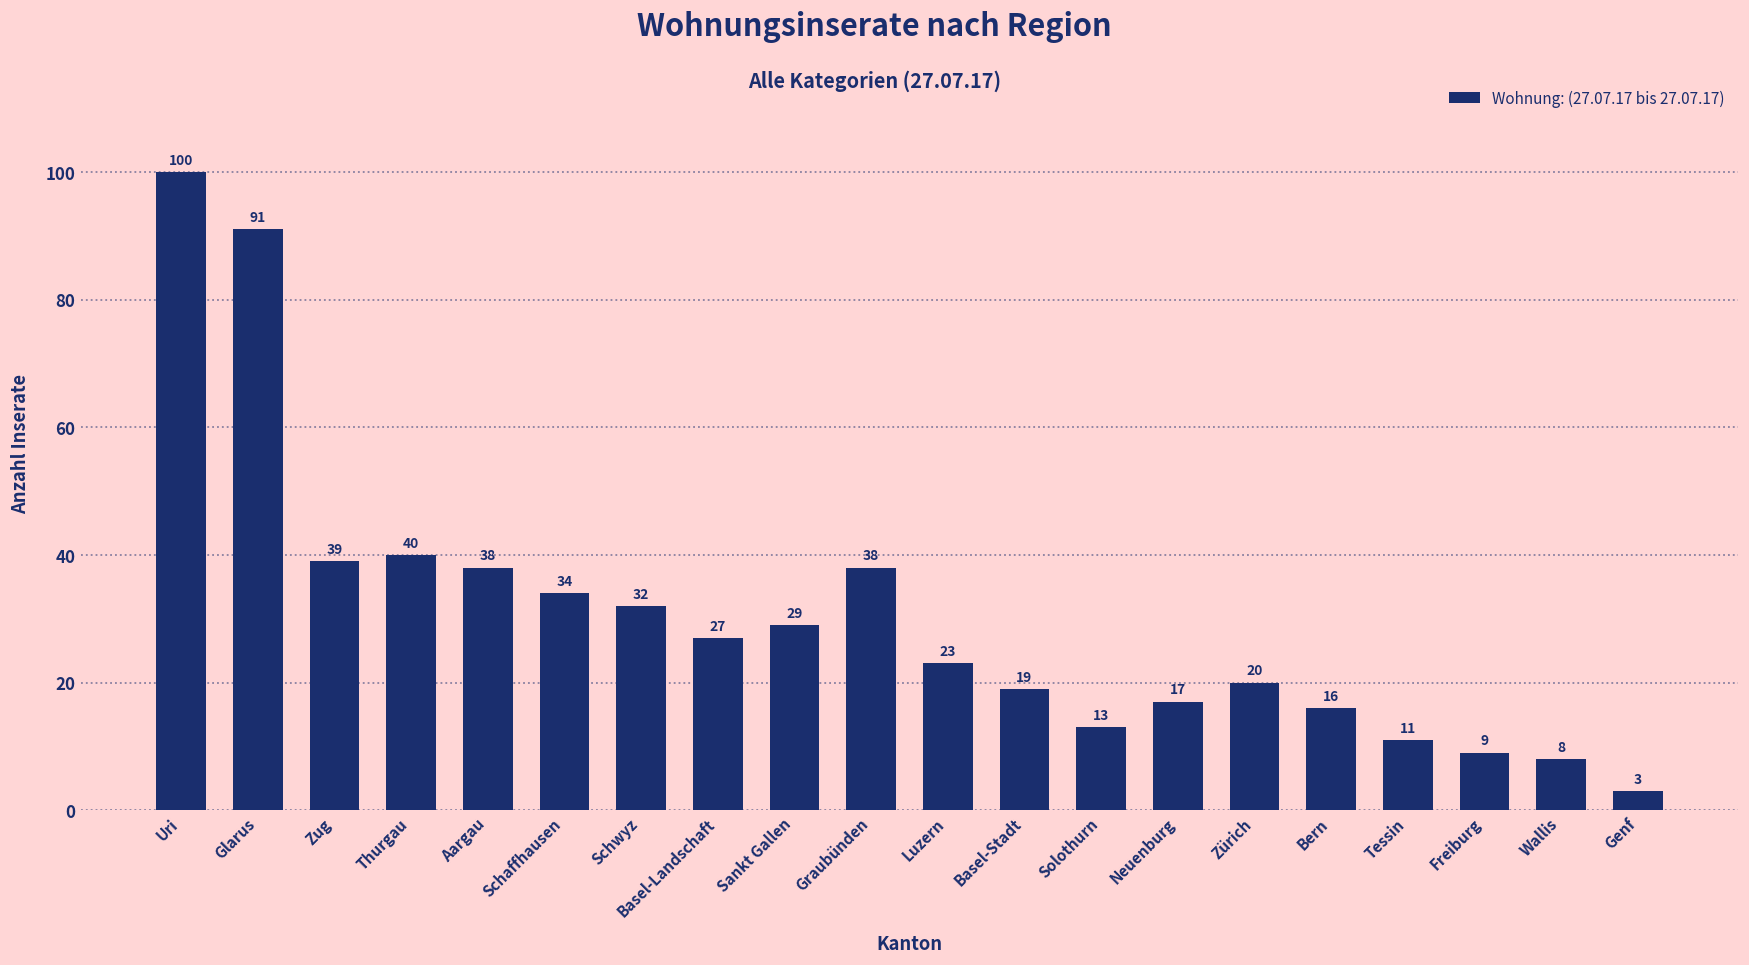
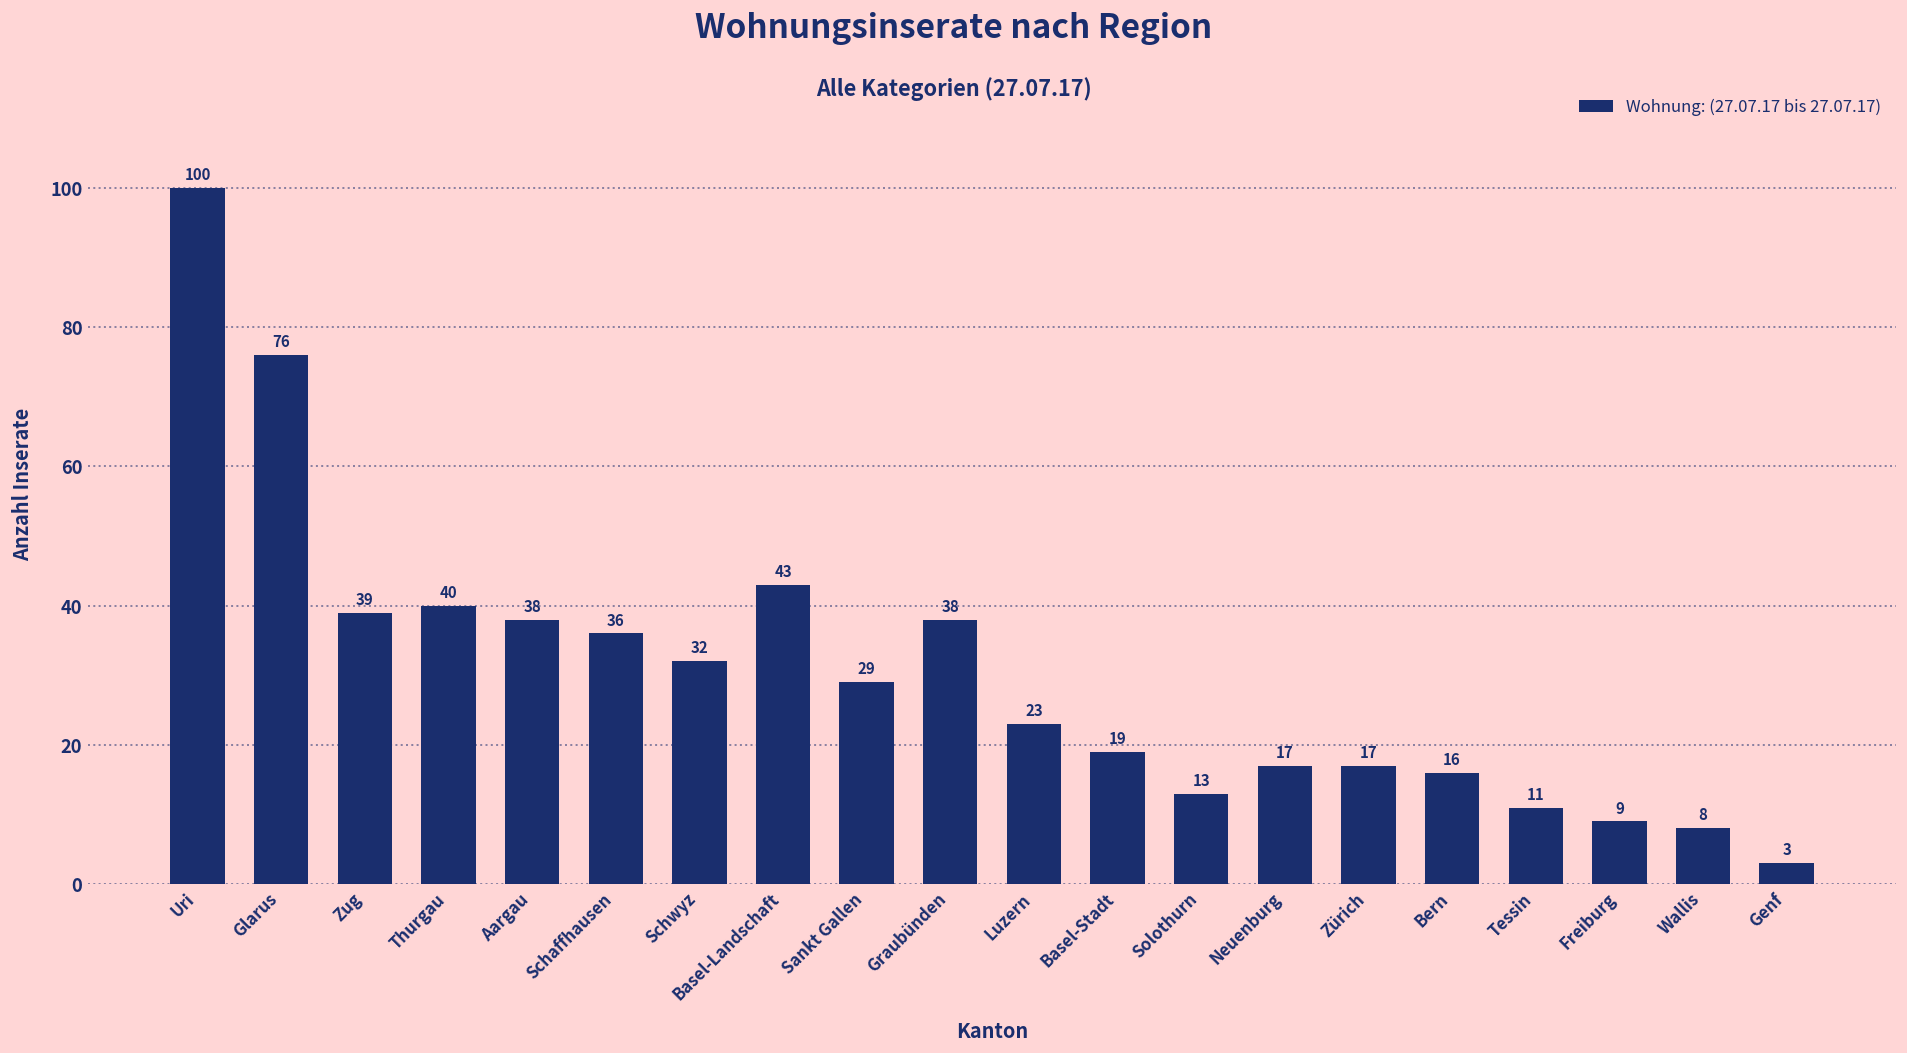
  {
    "Uri": 100,
-   "Glarus": 91,
+   "Glarus": 76,
    "Zug": 39,
    "Thurgau": 40,
    "Aargau": 38,
-   "Schaffhausen": 34,
+   "Schaffhausen": 36,
    "Schwyz": 32,
-   "Basel-Landschaft": 27,
+   "Basel-Landschaft": 43,
    "Sankt Gallen": 29,
    "Graubünden": 38,
    "Luzern": 23,
    "Basel-Stadt": 19,
    "Solothurn": 13,
    "Neuenburg": 17,
-   "Zürich": 20,
+   "Zürich": 17,
    "Bern": 16,
    "Tessin": 11,
    "Freiburg": 9,
    "Wallis": 8,
    "Genf": 3
  }
